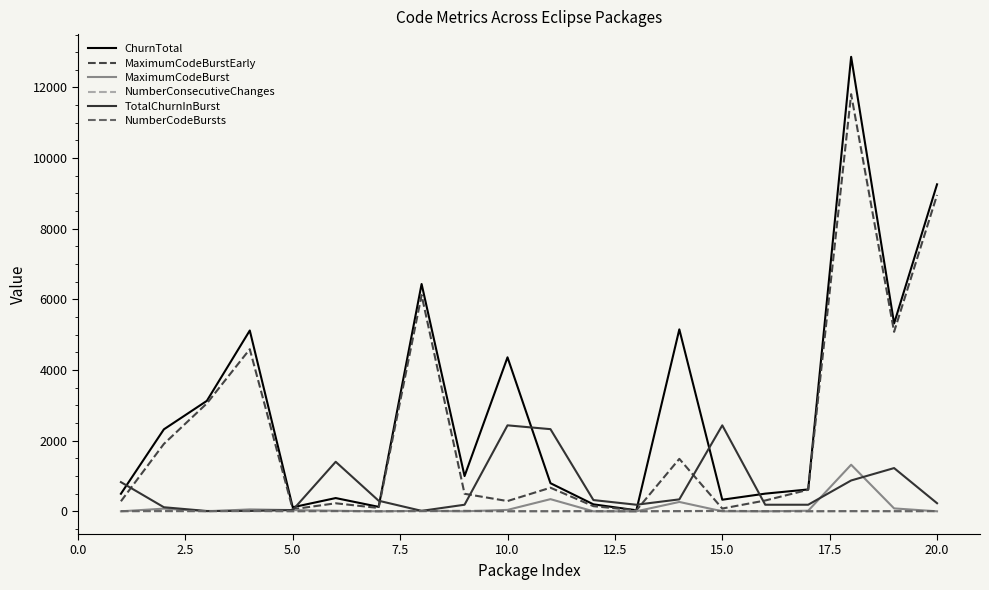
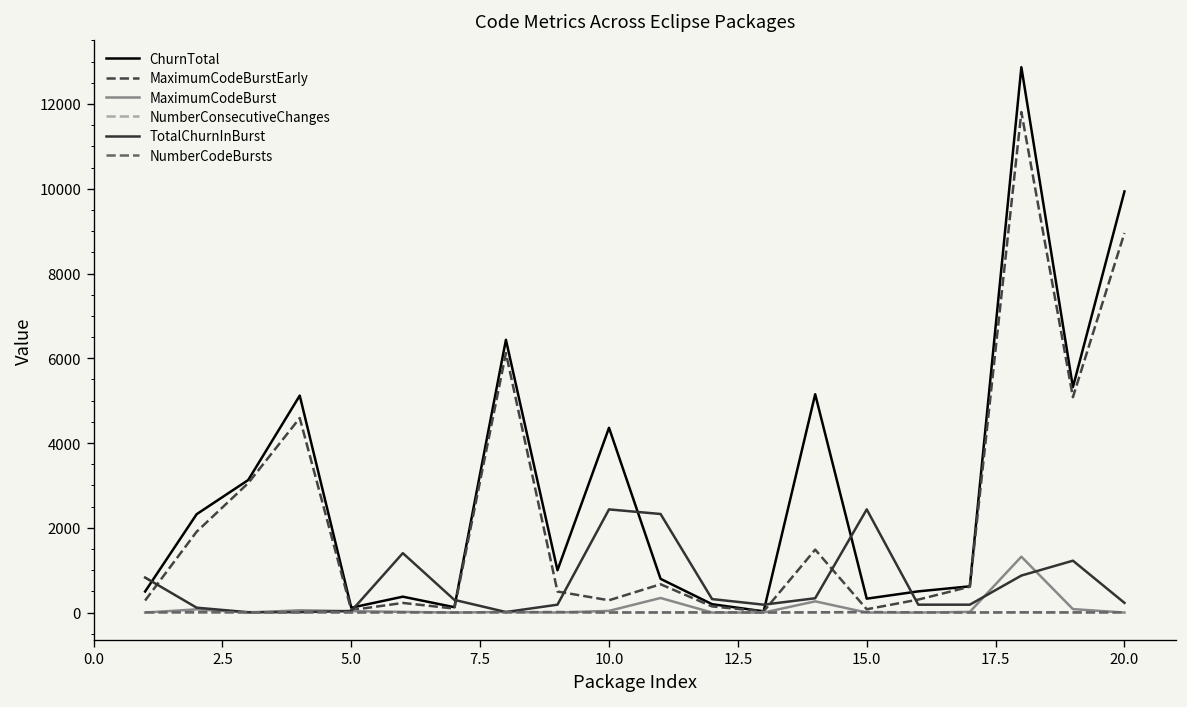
  {
    "ChurnTotal": {
      "10.0": 4400,
      "15.0": 300,
-     "20.0": 9300
+     "20.0": 9900
    }
  }
